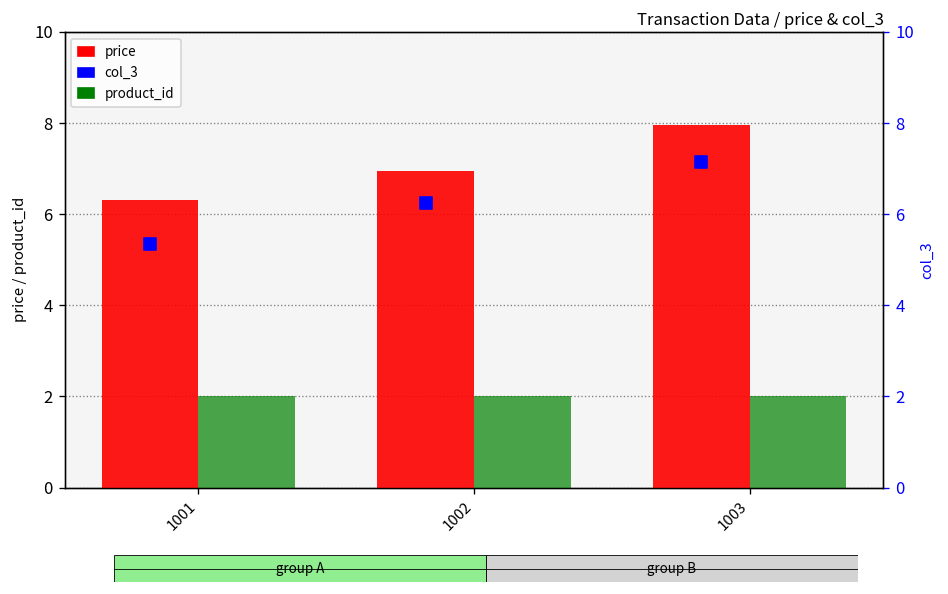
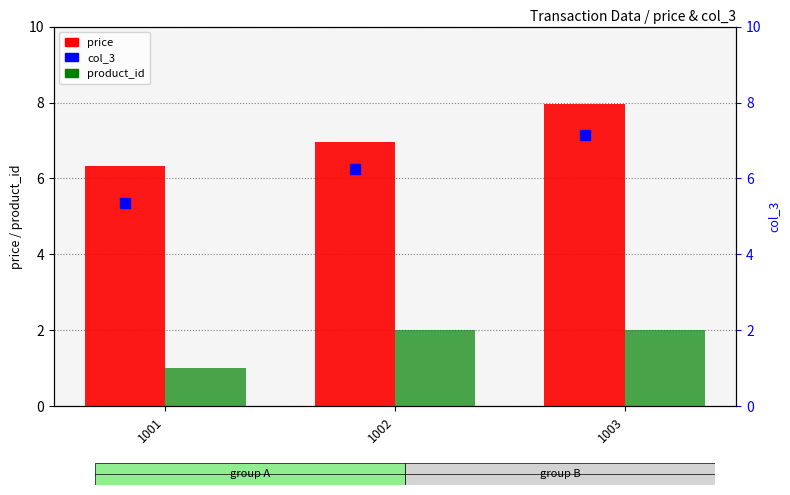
  {
    "price": {
      "1001": 6.3,
      "1002": 7,
      "1003": 8
    },
    "product_id": {
-     "1001": 2,
+     "1001": 1,
      "1002": 2,
      "1003": 2
    }
  }
